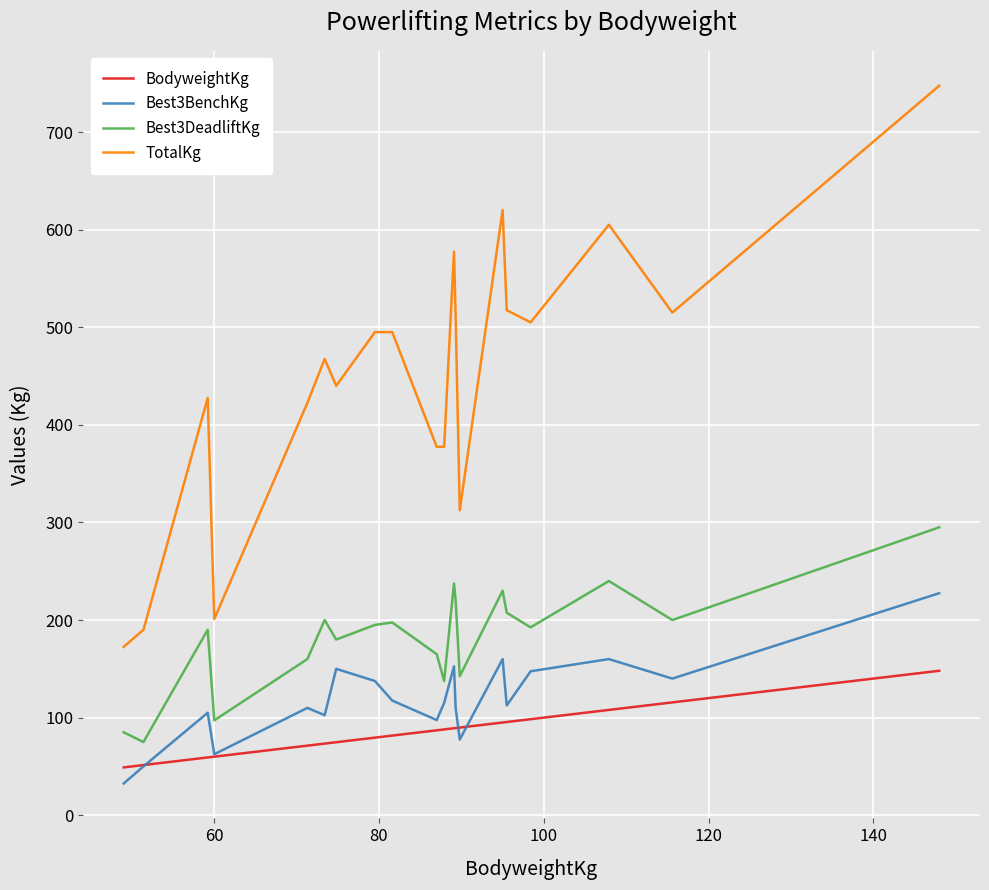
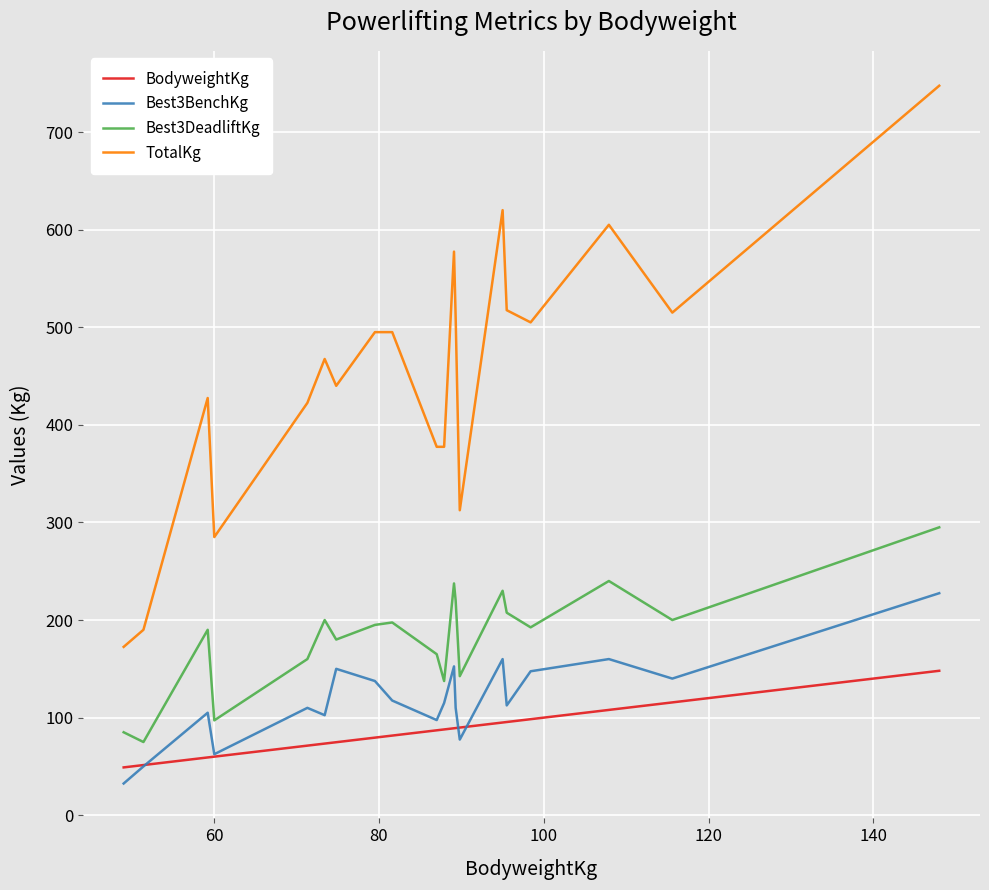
  {
    "Best3DeadliftKg": {
      "60": 100
    },
    "TotalKg": {
-     "60": 200
+     "60": 290
    }
  }
